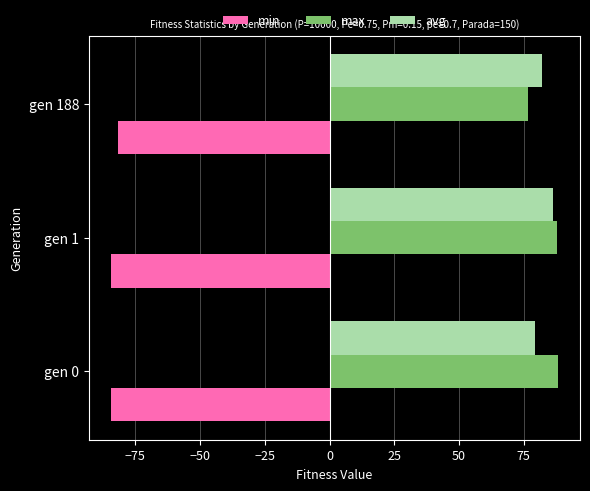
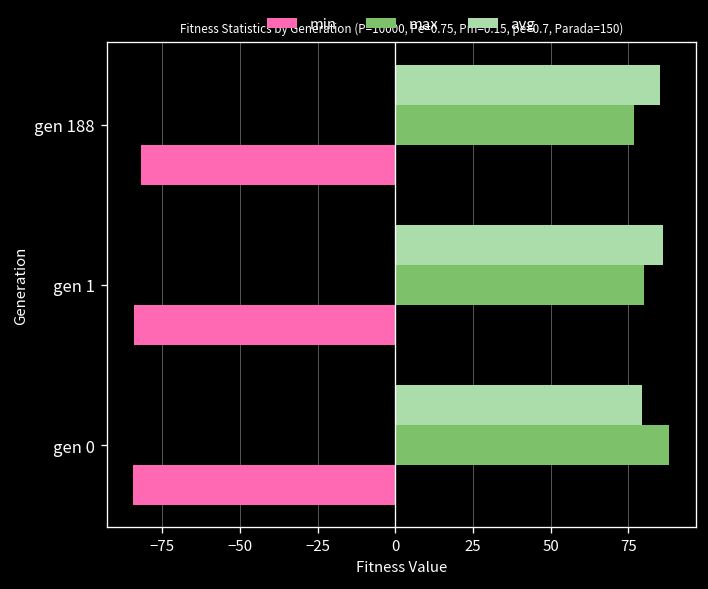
  {
    "min": {
      "gen 188": -82,
      "gen 1": -84,
      "gen 0": -84
    },
    "max": {
      "gen 188": 77,
-     "gen 1": 88,
+     "gen 1": 80,
      "gen 0": 88
    },
    "avg": {
-     "gen 188": 82,
+     "gen 188": 85,
      "gen 1": 86,
      "gen 0": 79
    }
  }
